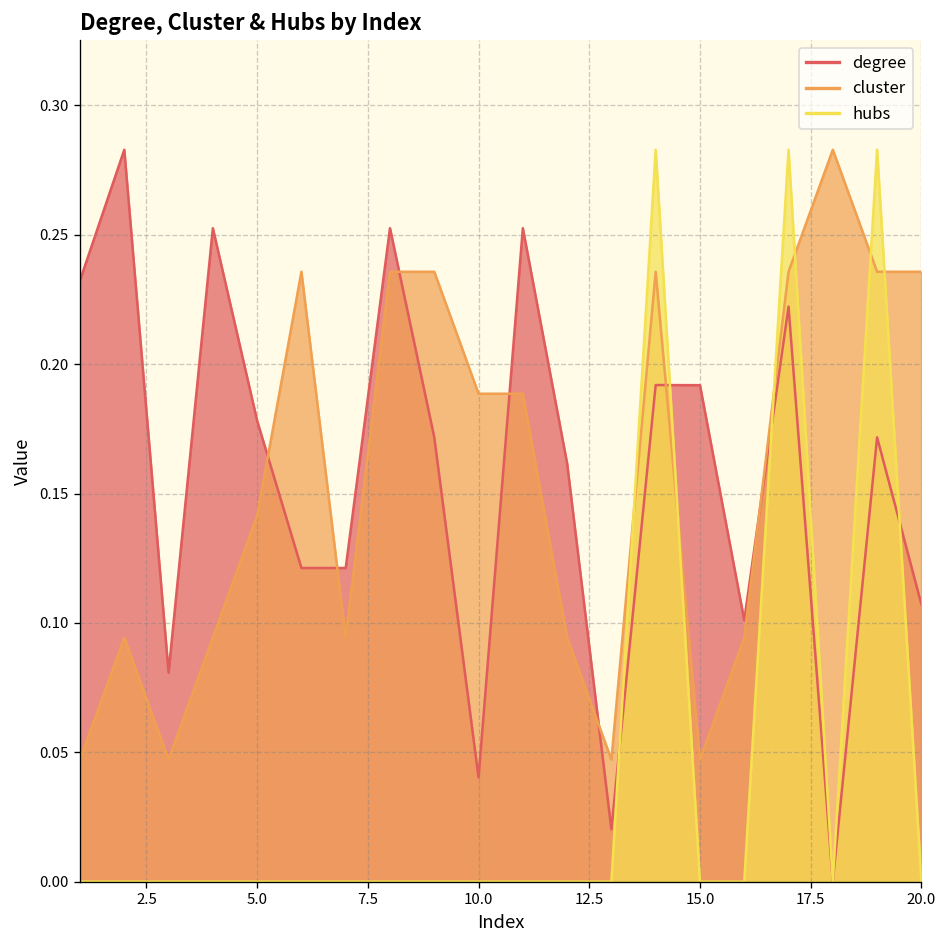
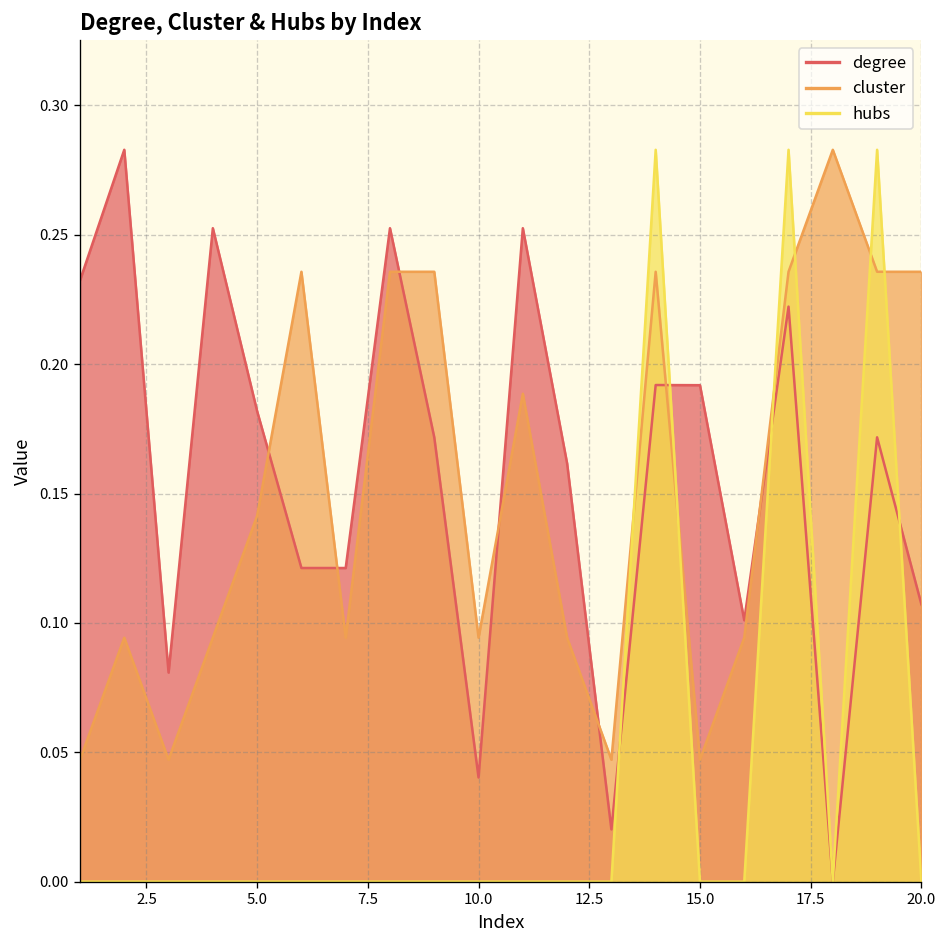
  {
    "degree": {
-     "5.0": 0.178,
+     "5.0": 0.182,
      "10.0": 0.040,
      "15.0": 0.192,
      "20.0": 0.107
    },
    "cluster": {
      "5.0": 0.141,
-     "10.0": 0.189,
+     "10.0": 0.094,
      "15.0": 0.047,
      "20.0": 0.236
    },
    "hubs": {
      "5.0": 0.000,
      "10.0": 0.000,
      "15.0": 0.000,
      "20.0": 0.000
    }
  }
